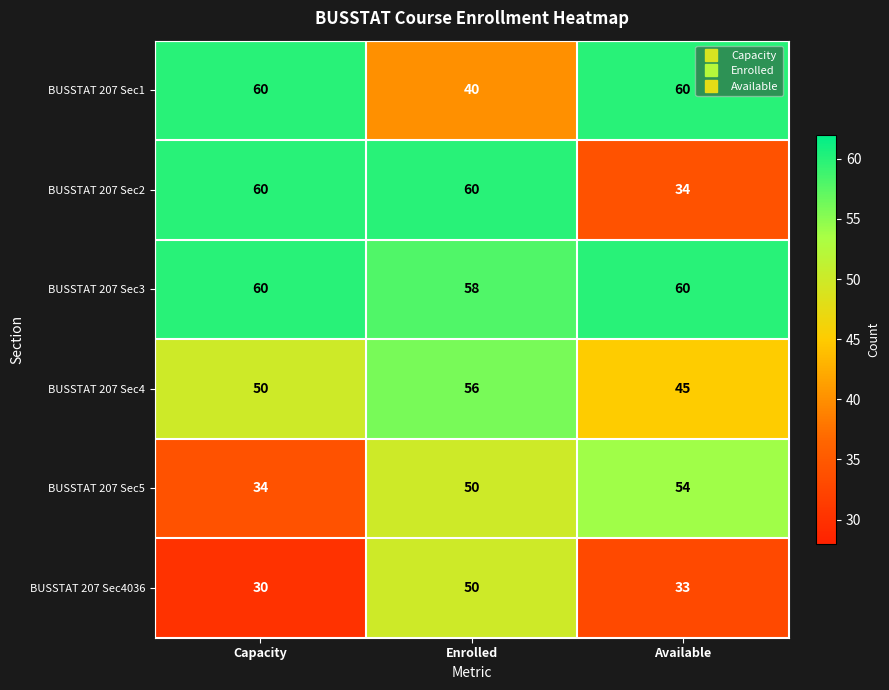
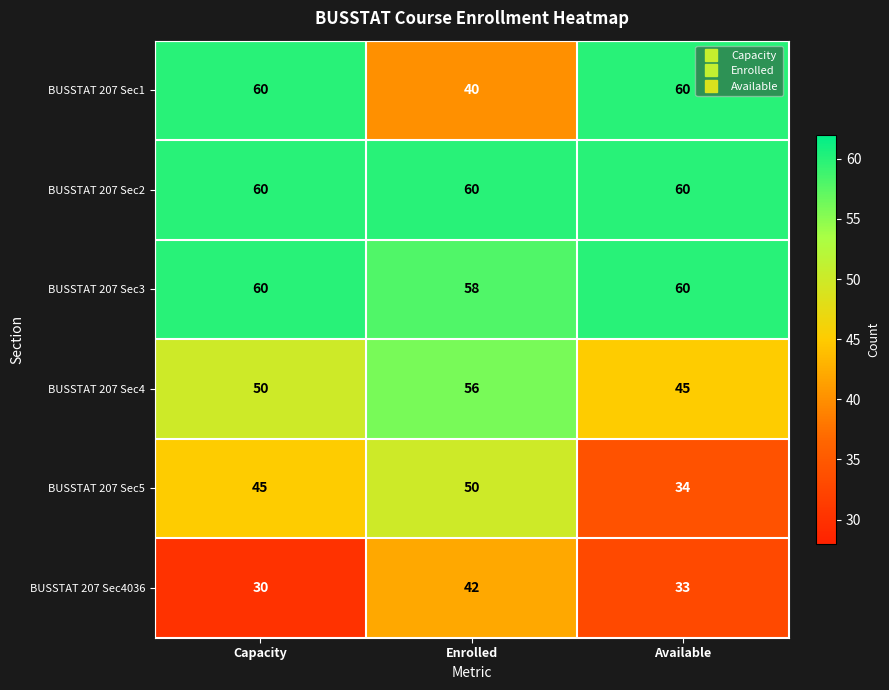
  {
    "BUSSTAT 207 Sec1": {
      "Capacity": 60,
      "Enrolled": 40,
      "Available": 60
    },
    "BUSSTAT 207 Sec2": {
      "Capacity": 60,
      "Enrolled": 60,
-     "Available": 34
+     "Available": 60
    },
    "BUSSTAT 207 Sec3": {
      "Capacity": 60,
      "Enrolled": 58,
      "Available": 60
    },
    "BUSSTAT 207 Sec4": {
      "Capacity": 50,
      "Enrolled": 56,
      "Available": 45
    },
    "BUSSTAT 207 Sec5": {
-     "Capacity": 34,
+     "Capacity": 45,
      "Enrolled": 50,
-     "Available": 54
+     "Available": 34
    },
    "BUSSTAT 207 Sec4036": {
      "Capacity": 30,
-     "Enrolled": 50,
+     "Enrolled": 42,
      "Available": 33
    }
  }
